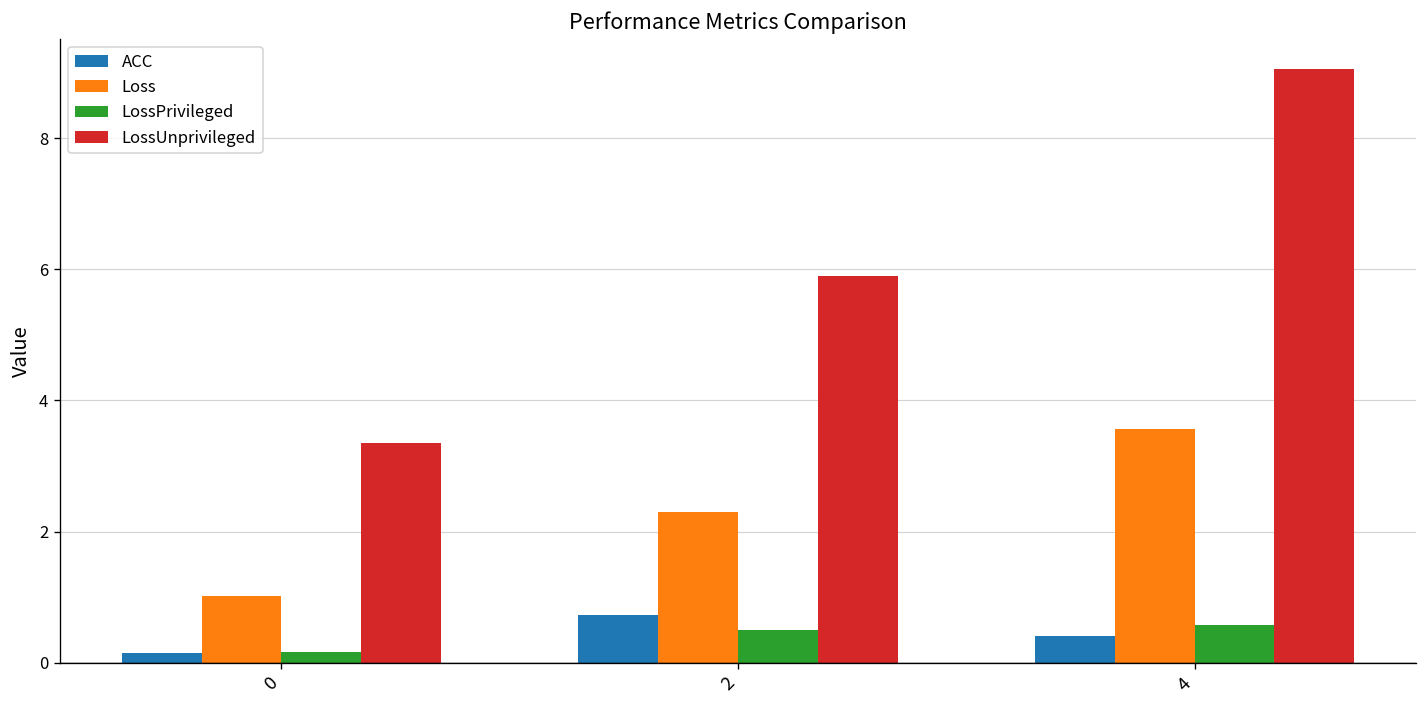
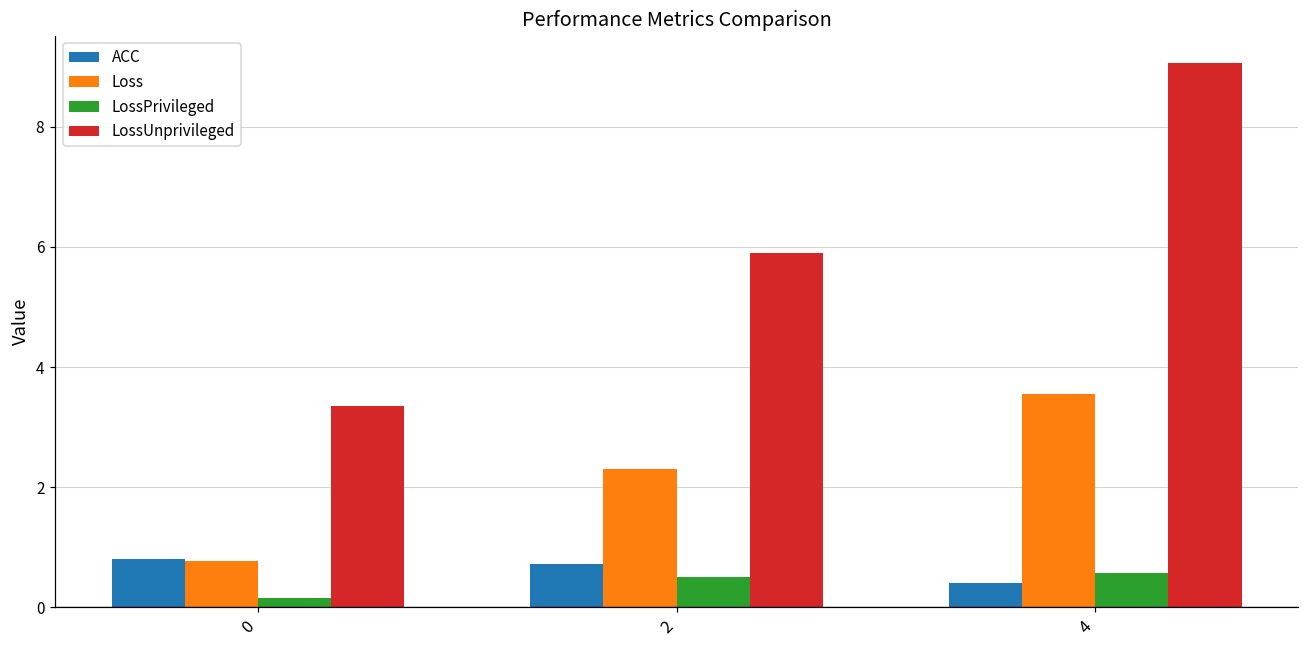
  {
    "ACC": {
-     "0": 0.1,
+     "0": 0.8,
      "2": 0.7,
      "4": 0.4
    },
    "Loss": {
-     "0": 1.0,
+     "0": 0.8,
      "2": 2.3,
      "4": 3.6
    },
    "LossPrivileged": {
      "0": 0.2,
      "2": 0.5,
      "4": 0.6
    },
    "LossUnprivileged": {
      "0": 3.4,
      "2": 5.9,
      "4": 9.1
    }
  }
